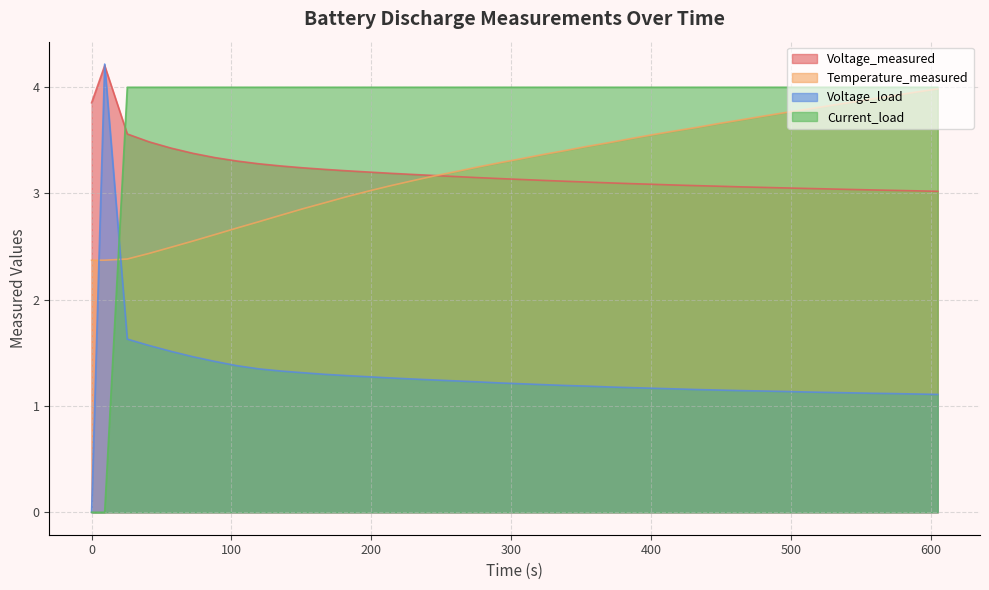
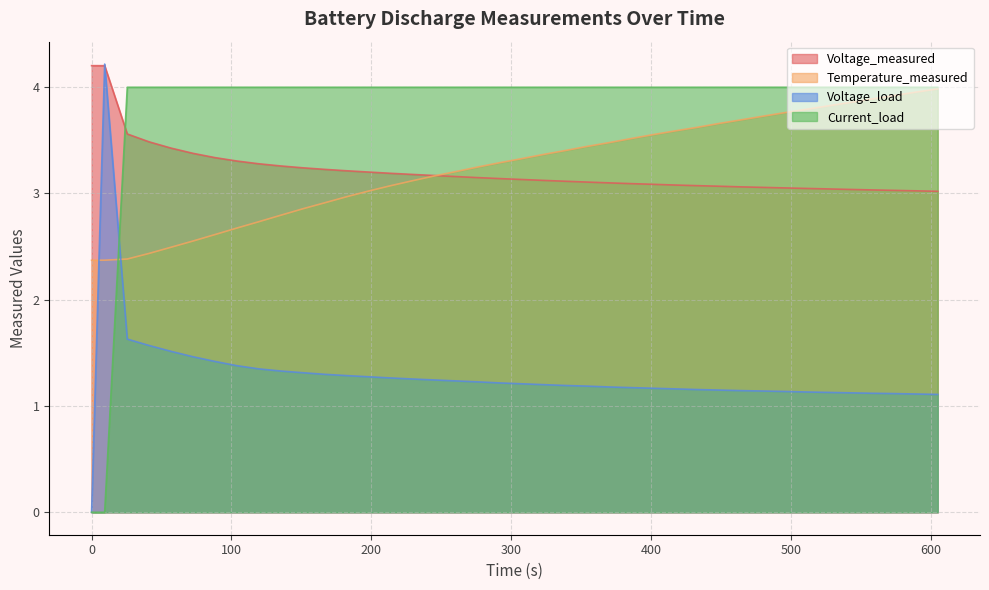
  {
    "Voltage_measured": {
-     "0": 3.85
+     "0": 4.20
    },
    "Temperature_measured": {
      "0": 2.37
    }
  }
